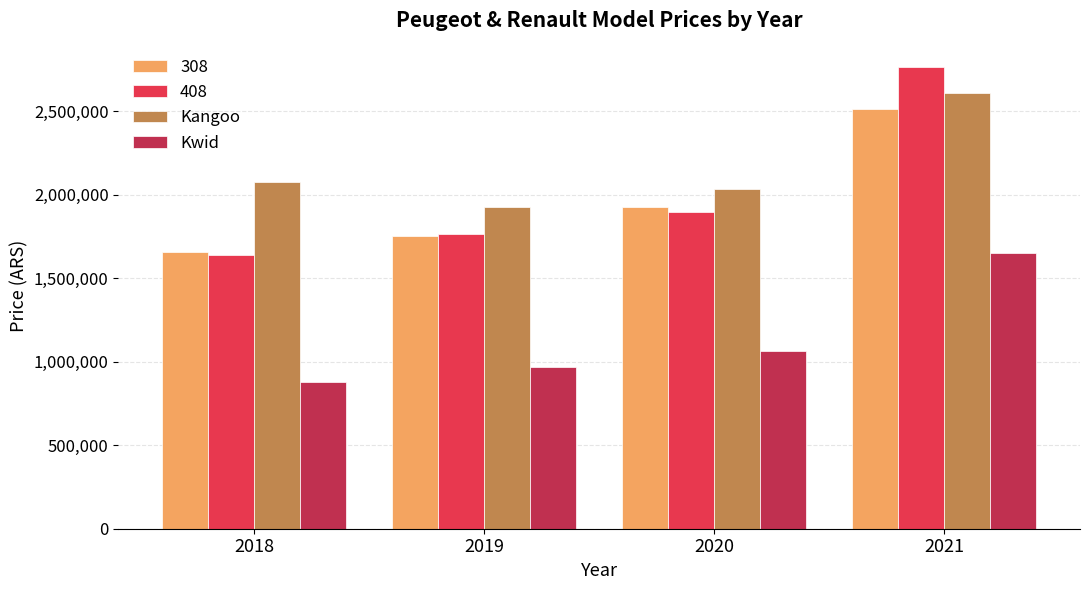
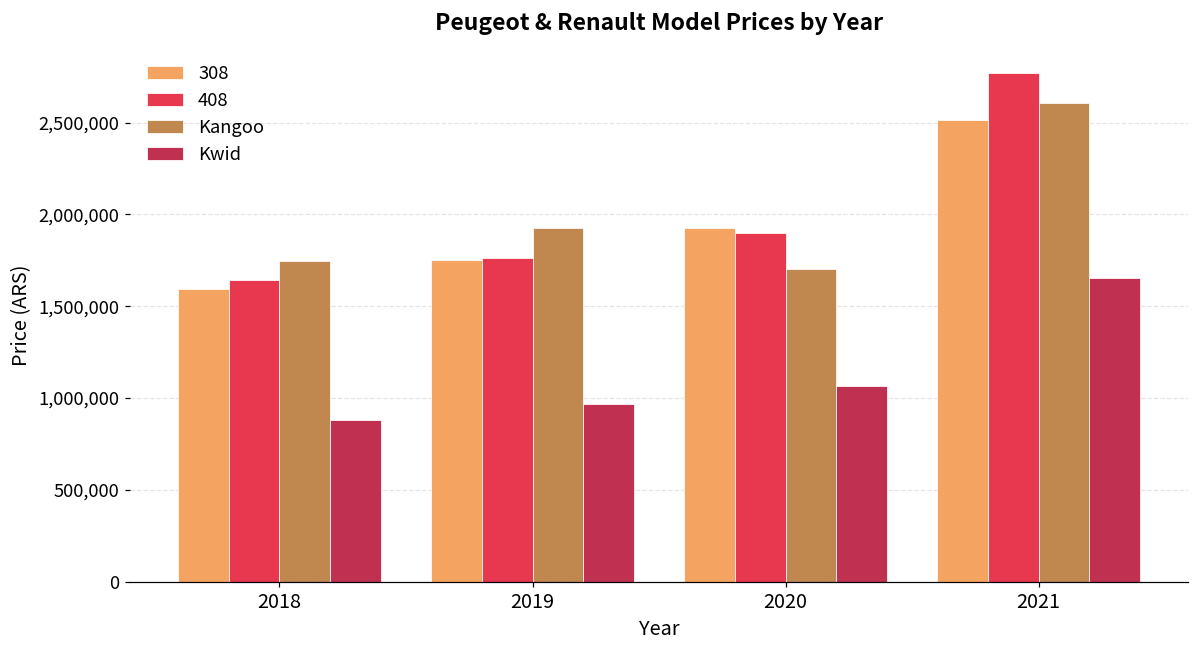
  {
    "308": {
-     "2018": "1,660,000",
+     "2018": "1,590,000",
      "2019": "1,750,000",
      "2020": "1,930,000",
      "2021": "2,520,000"
    },
    "Kangoo": {
-     "2018": "2,080,000",
+     "2018": "1,750,000",
      "2019": "1,930,000",
-     "2020": "2,030,000",
+     "2020": "1,700,000",
      "2021": "2,610,000"
    }
  }
